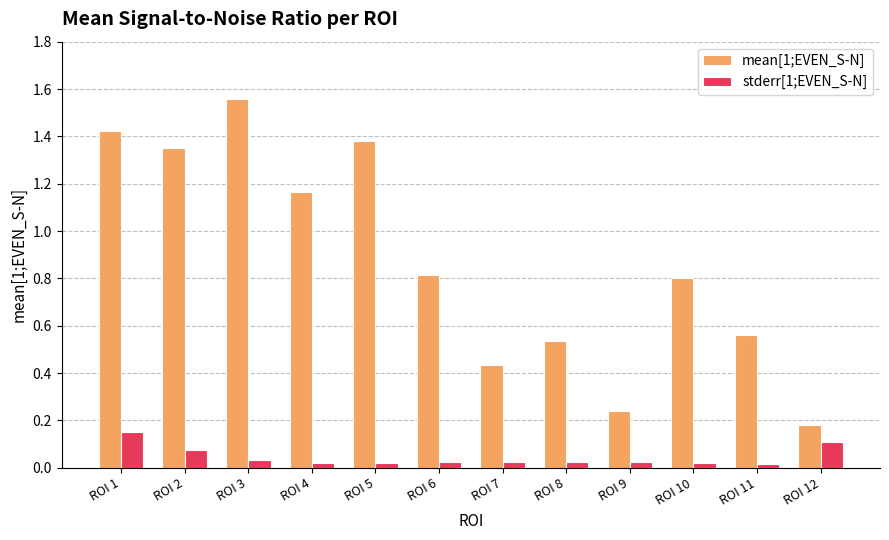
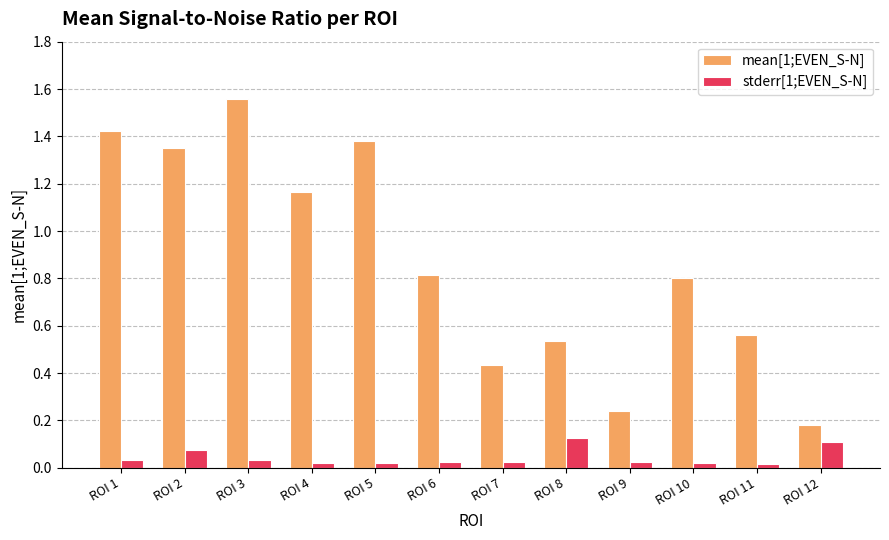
  {
    "mean[1;EVEN_S-N]": {
      "ROI 1": 1.42,
      "ROI 2": 1.35,
      "ROI 3": 1.56,
      "ROI 4": 1.16,
      "ROI 5": 1.38,
      "ROI 6": 0.81,
      "ROI 7": 0.43,
      "ROI 8": 0.53,
      "ROI 9": 0.24,
      "ROI 10": 0.80,
      "ROI 11": 0.56,
      "ROI 12": 0.18
    },
    "stderr[1;EVEN_S-N]": {
-     "ROI 1": 0.15,
+     "ROI 1": 0.03,
      "ROI 2": 0.07,
      "ROI 3": 0.03,
      "ROI 4": 0.02,
      "ROI 5": 0.02,
      "ROI 6": 0.02,
      "ROI 7": 0.02,
-     "ROI 8": 0.03,
+     "ROI 8": 0.13,
      "ROI 9": 0.02,
      "ROI 10": 0.02,
      "ROI 11": 0.02,
      "ROI 12": 0.11
    }
  }
